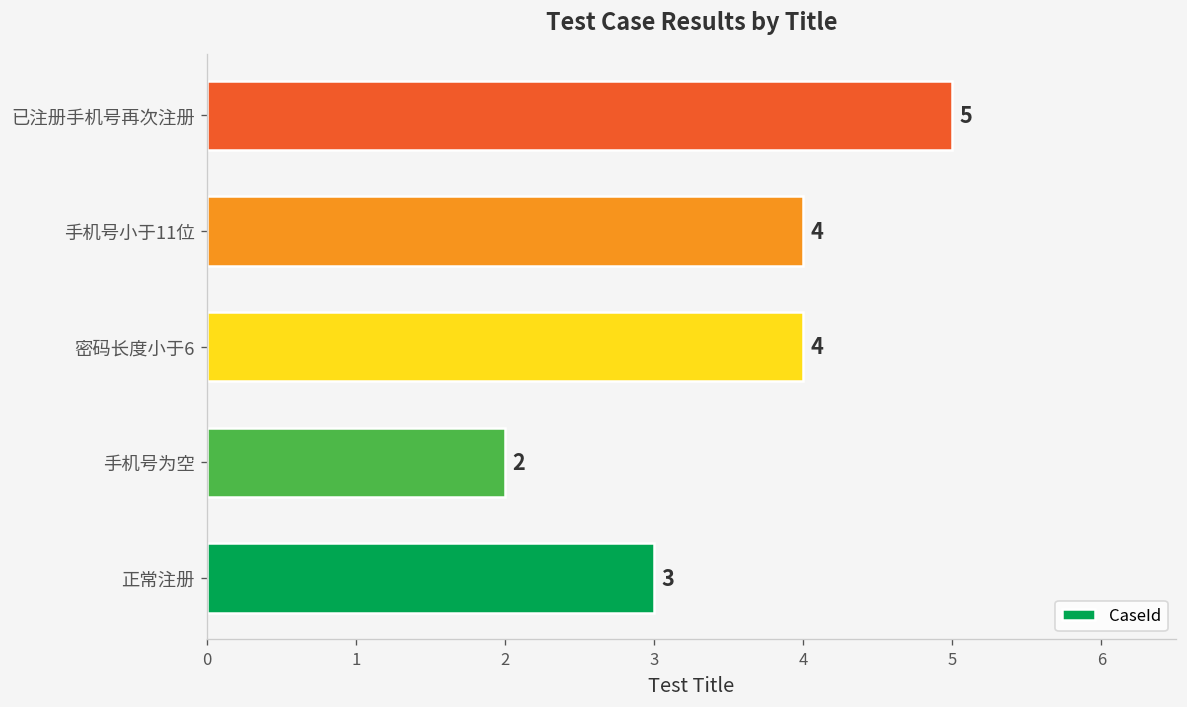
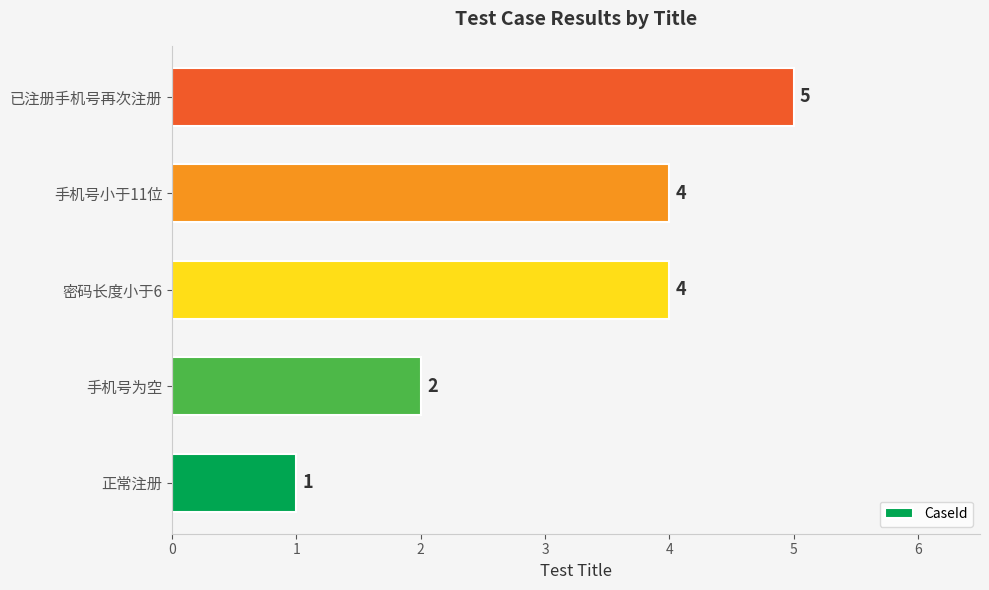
  {
    "已注册手机号再次注册": 5,
    "手机号小于11位": 4,
    "密码长度小于6": 4,
    "手机号为空": 2,
-   "正常注册": 3
+   "正常注册": 1
  }
